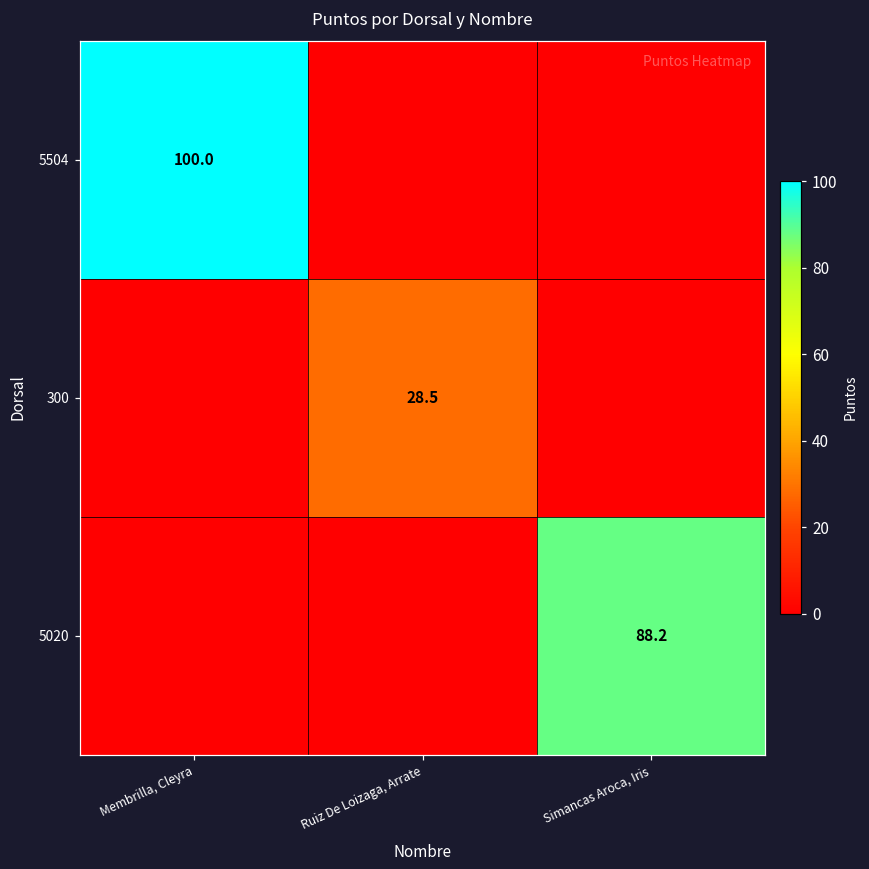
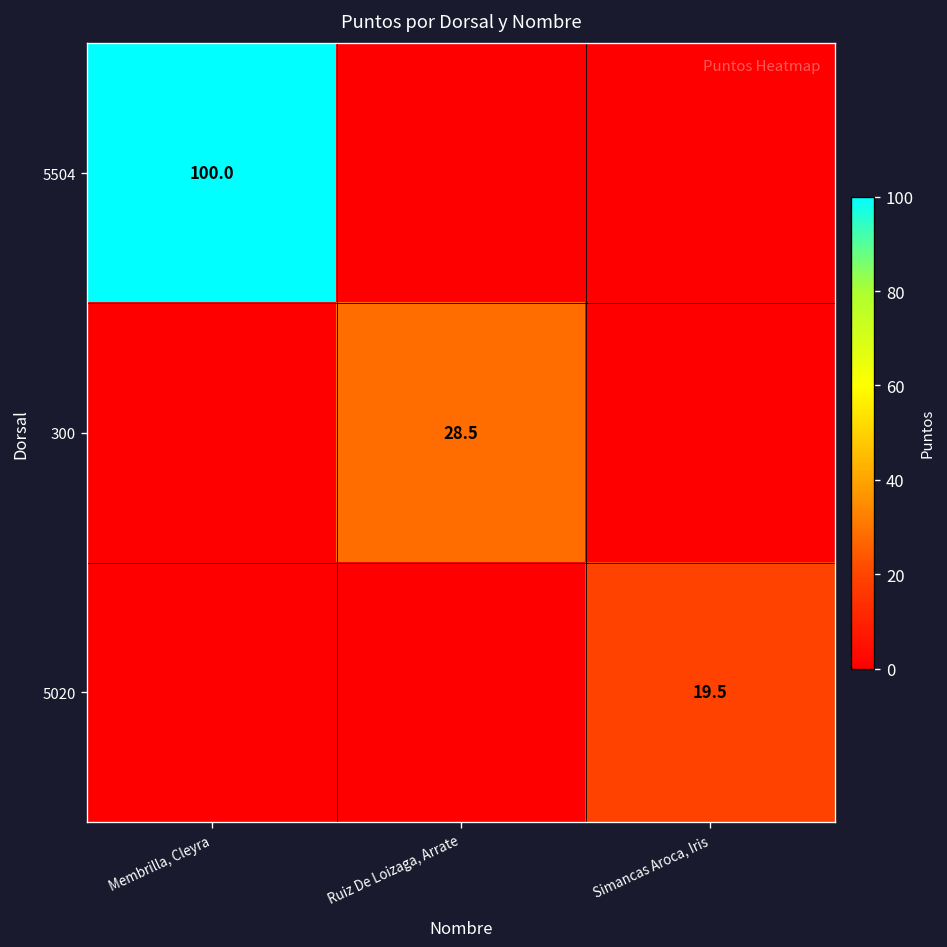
  {
    "5504": {
      "Membrilla, Cleyra": 100.0
    },
    "300": {
      "Ruiz De Loizaga, Arrate": 28.5
    },
    "5020": {
-     "Simancas Aroca, Iris": 88.2
+     "Simancas Aroca, Iris": 19.5
    }
  }
